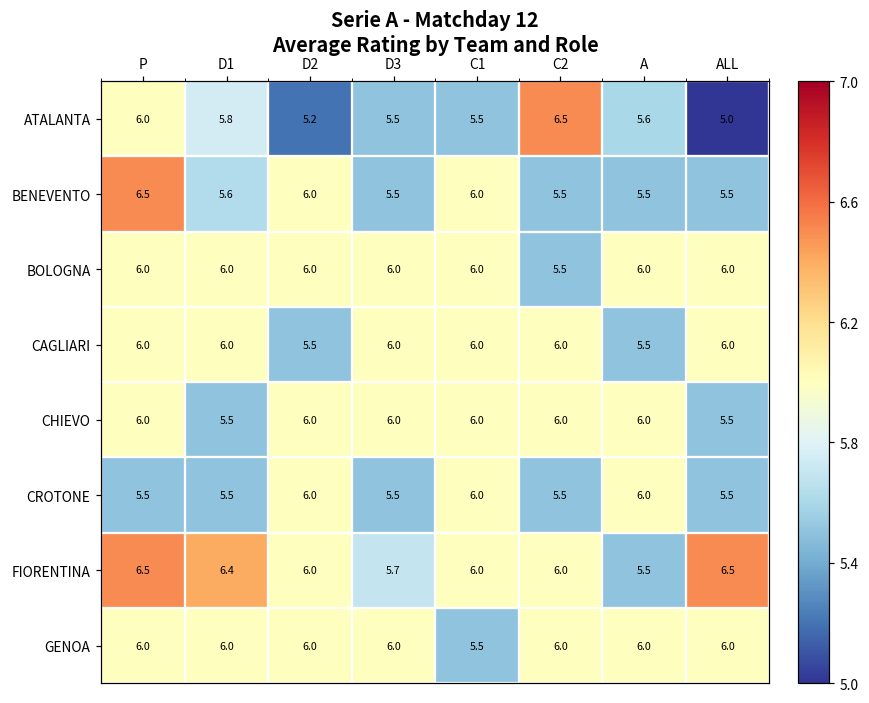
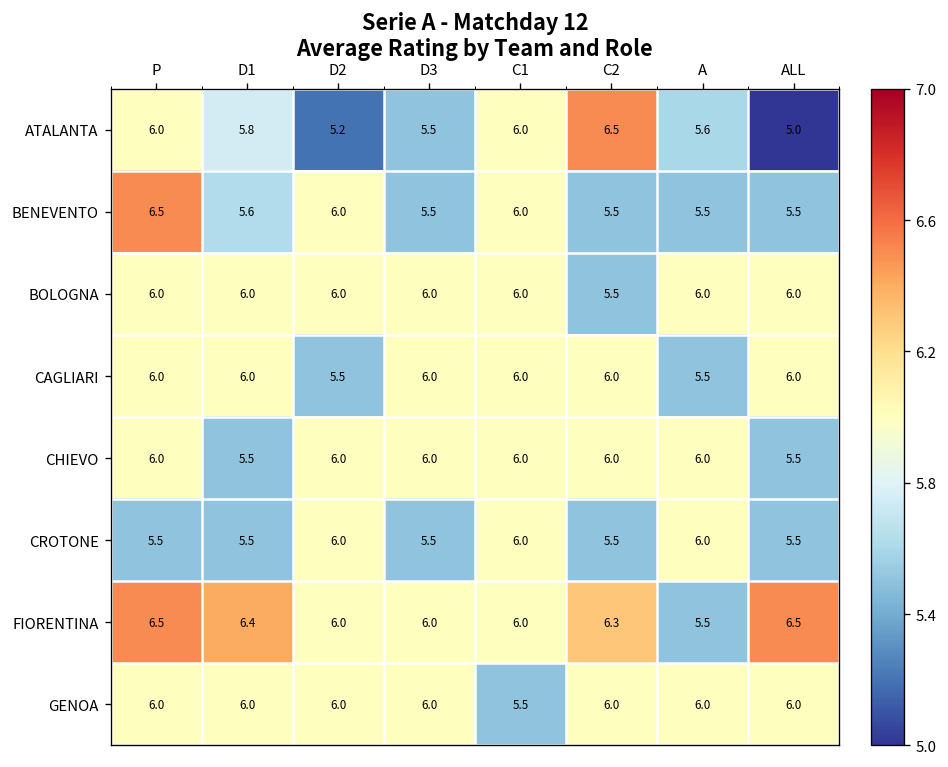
  {
    "ATALANTA": {
      "P": 6.0,
      "D1": 5.8,
      "D2": 5.2,
      "D3": 5.5,
-     "C1": 5.5,
+     "C1": 6.0,
      "C2": 6.5,
      "A": 5.6,
      "ALL": 5.0
    },
    "BENEVENTO": {
      "P": 6.5,
      "D1": 5.6,
      "D2": 6.0,
      "D3": 5.5,
      "C1": 6.0,
      "C2": 5.5,
      "A": 5.5,
      "ALL": 5.5
    },
    "BOLOGNA": {
      "P": 6.0,
      "D1": 6.0,
      "D2": 6.0,
      "D3": 6.0,
      "C1": 6.0,
      "C2": 5.5,
      "A": 6.0,
      "ALL": 6.0
    },
    "CAGLIARI": {
      "P": 6.0,
      "D1": 6.0,
      "D2": 5.5,
      "D3": 6.0,
      "C1": 6.0,
      "C2": 6.0,
      "A": 5.5,
      "ALL": 6.0
    },
    "CHIEVO": {
      "P": 6.0,
      "D1": 5.5,
      "D2": 6.0,
      "D3": 6.0,
      "C1": 6.0,
      "C2": 6.0,
      "A": 6.0,
      "ALL": 5.5
    },
    "CROTONE": {
      "P": 5.5,
      "D1": 5.5,
      "D2": 6.0,
      "D3": 5.5,
      "C1": 6.0,
      "C2": 5.5,
      "A": 6.0,
      "ALL": 5.5
    },
    "FIORENTINA": {
      "P": 6.5,
      "D1": 6.4,
      "D2": 6.0,
-     "D3": 5.7,
+     "D3": 6.0,
      "C1": 6.0,
-     "C2": 6.0,
+     "C2": 6.3,
      "A": 5.5,
      "ALL": 6.5
    },
    "GENOA": {
      "P": 6.0,
      "D1": 6.0,
      "D2": 6.0,
      "D3": 6.0,
      "C1": 5.5,
      "C2": 6.0,
      "A": 6.0,
      "ALL": 6.0
    }
  }
